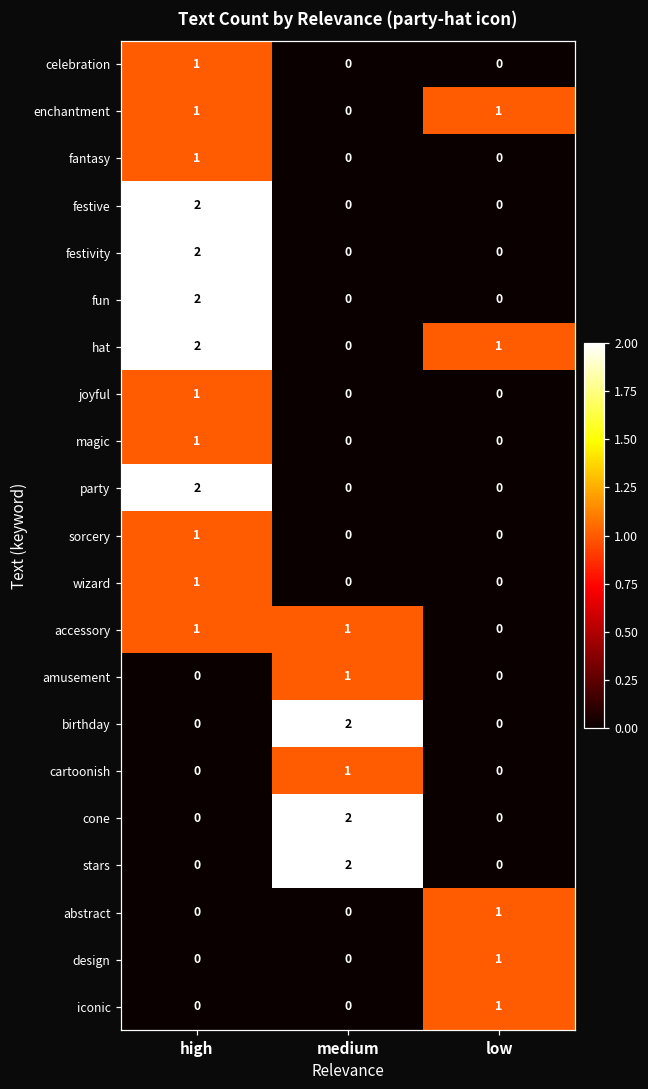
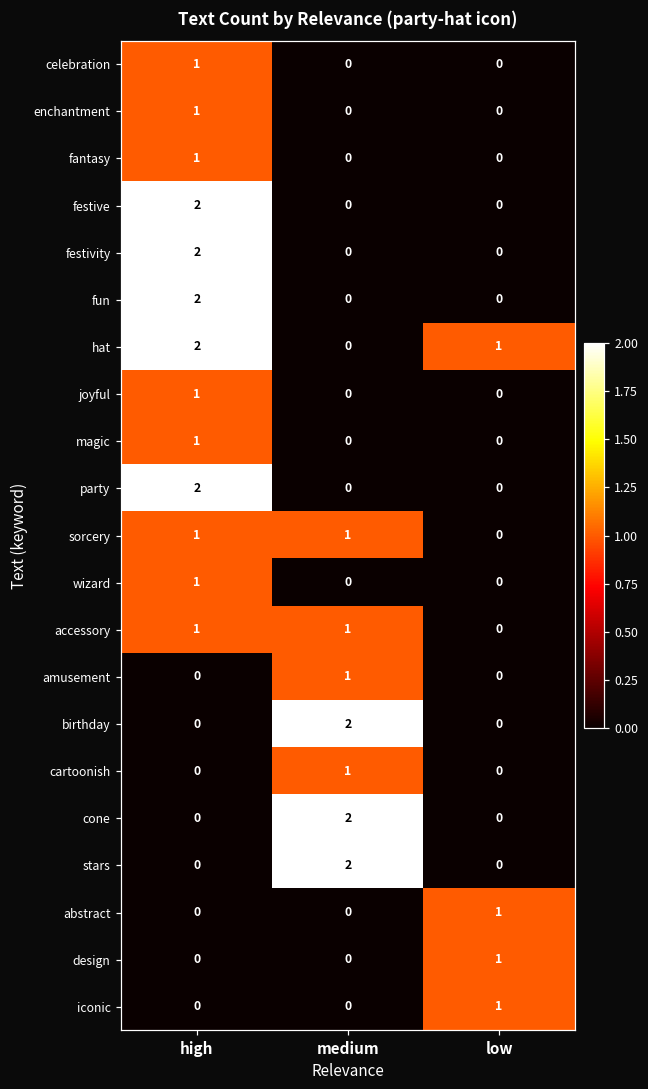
  {
    "celebration": {
      "high": 1,
      "medium": 0,
      "low": 0
    },
    "enchantment": {
      "high": 1,
      "medium": 0,
-     "low": 1
+     "low": 0
    },
    "fantasy": {
      "high": 1,
      "medium": 0,
      "low": 0
    },
    "festive": {
      "high": 2,
      "medium": 0,
      "low": 0
    },
    "festivity": {
      "high": 2,
      "medium": 0,
      "low": 0
    },
    "fun": {
      "high": 2,
      "medium": 0,
      "low": 0
    },
    "hat": {
      "high": 2,
      "medium": 0,
      "low": 1
    },
    "joyful": {
      "high": 1,
      "medium": 0,
      "low": 0
    },
    "magic": {
      "high": 1,
      "medium": 0,
      "low": 0
    },
    "party": {
      "high": 2,
      "medium": 0,
      "low": 0
    },
    "sorcery": {
      "high": 1,
-     "medium": 0,
+     "medium": 1,
      "low": 0
    },
    "wizard": {
      "high": 1,
      "medium": 0,
      "low": 0
    },
    "accessory": {
      "high": 1,
      "medium": 1,
      "low": 0
    },
    "amusement": {
      "high": 0,
      "medium": 1,
      "low": 0
    },
    "birthday": {
      "high": 0,
      "medium": 2,
      "low": 0
    },
    "cartoonish": {
      "high": 0,
      "medium": 1,
      "low": 0
    },
    "cone": {
      "high": 0,
      "medium": 2,
      "low": 0
    },
    "stars": {
      "high": 0,
      "medium": 2,
      "low": 0
    },
    "abstract": {
      "high": 0,
      "medium": 0,
      "low": 1
    },
    "design": {
      "high": 0,
      "medium": 0,
      "low": 1
    },
    "iconic": {
      "high": 0,
      "medium": 0,
      "low": 1
    }
  }
